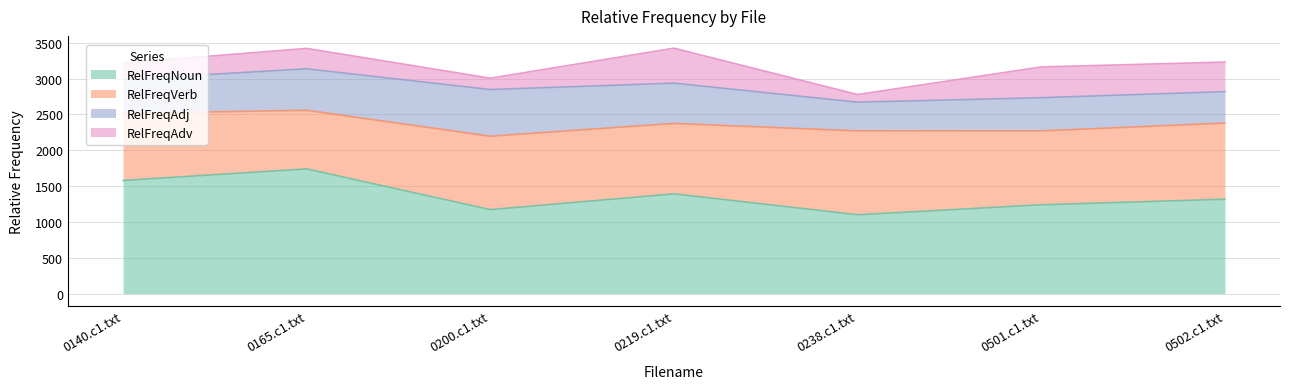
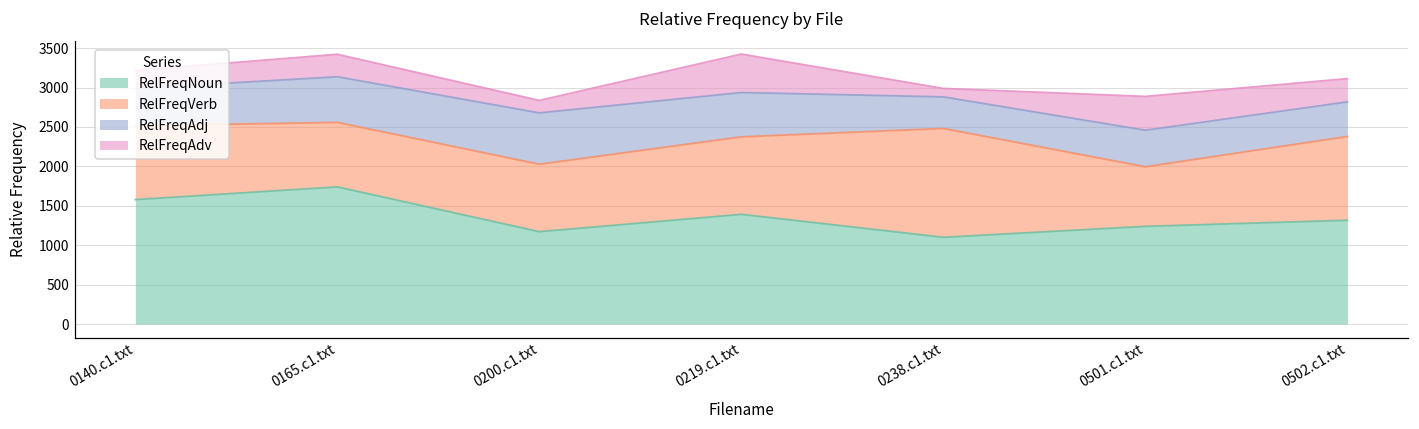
  {
    "RelFreqVerb": {
      "0165.c1.txt": 800,
-     "0200.c1.txt": 1000,
+     "0200.c1.txt": 900,
      "0219.c1.txt": 1000,
-     "0238.c1.txt": 1200,
-     "0501.c1.txt": 1000,
+     "0238.c1.txt": 1400,
+     "0501.c1.txt": 800,
      "0502.c1.txt": 1100
    },
    "RelFreqAdv": {
      "0165.c1.txt": 300,
      "0200.c1.txt": 200,
      "0219.c1.txt": 500,
      "0238.c1.txt": 100,
      "0501.c1.txt": 400,
-     "0502.c1.txt": 400
+     "0502.c1.txt": 300
    }
  }
